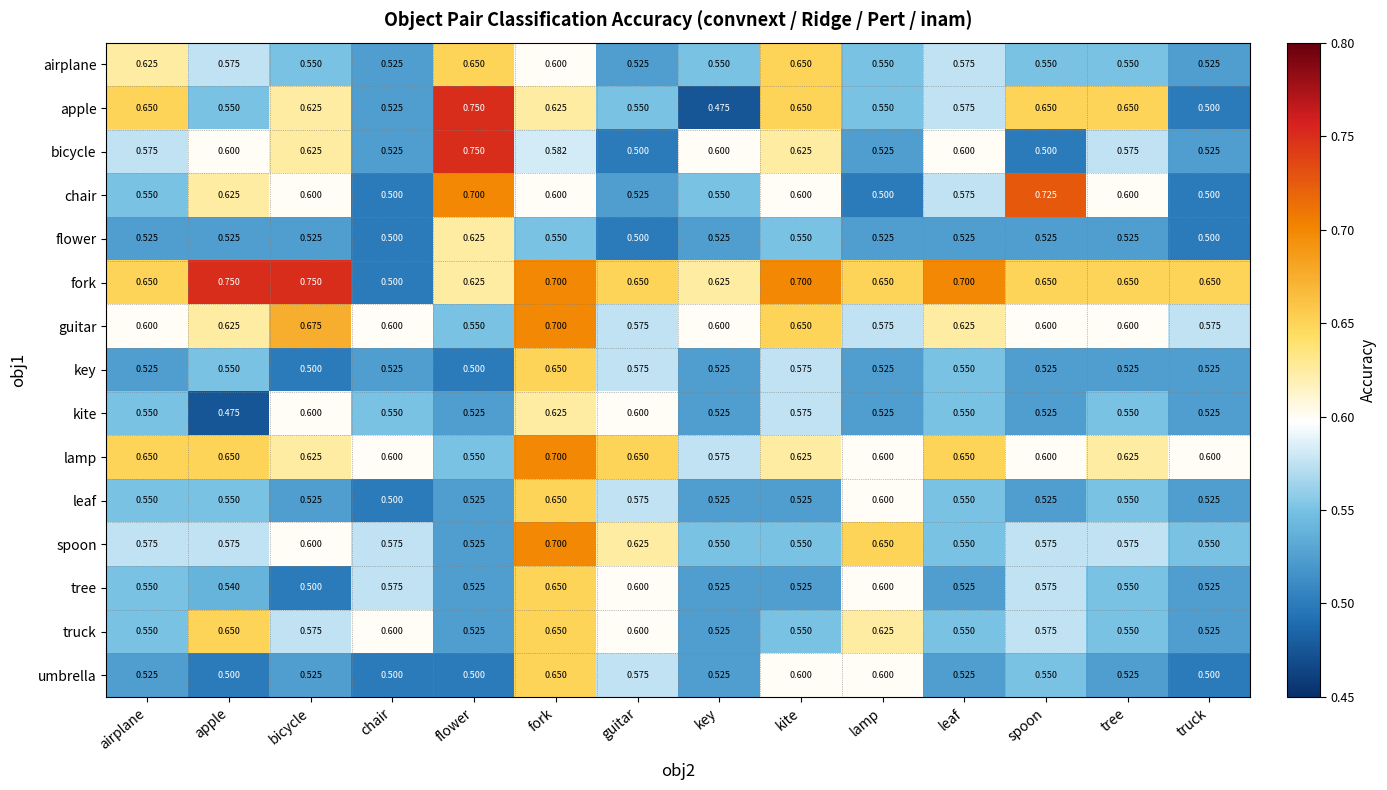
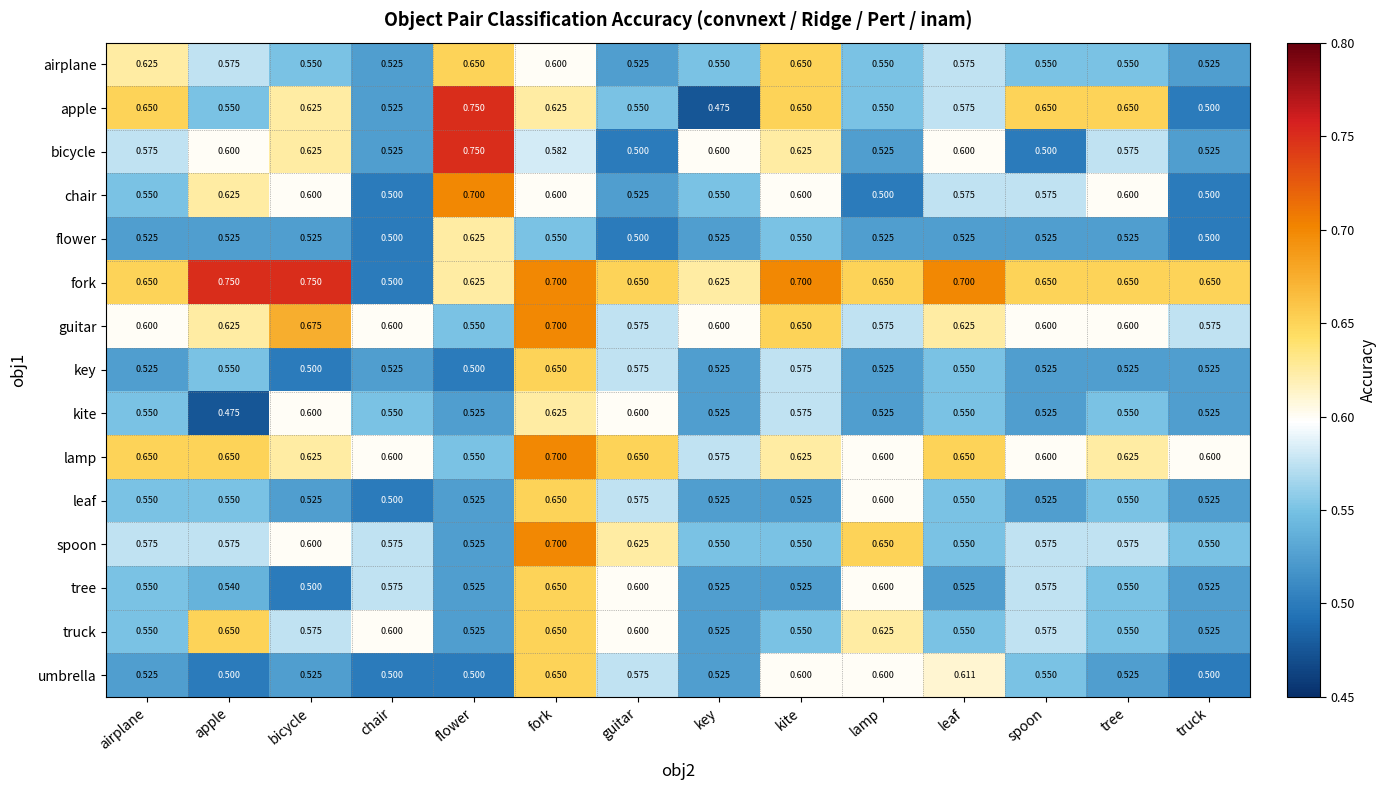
  {
    "chair": {
      "airplane": 0.550,
      "apple": 0.625,
      "bicycle": 0.600,
      "chair": 0.500,
      "flower": 0.700,
      "fork": 0.600,
      "guitar": 0.525,
      "key": 0.550,
      "kite": 0.600,
      "lamp": 0.500,
      "leaf": 0.575,
-     "spoon": 0.725,
+     "spoon": 0.575,
      "tree": 0.600,
      "truck": 0.500
    },
    "umbrella": {
      "airplane": 0.525,
      "apple": 0.500,
      "bicycle": 0.525,
      "chair": 0.500,
      "flower": 0.500,
      "fork": 0.650,
      "guitar": 0.575,
      "key": 0.525,
      "kite": 0.600,
      "lamp": 0.600,
-     "leaf": 0.525,
+     "leaf": 0.611,
      "spoon": 0.550,
      "tree": 0.525,
      "truck": 0.500
    }
  }
